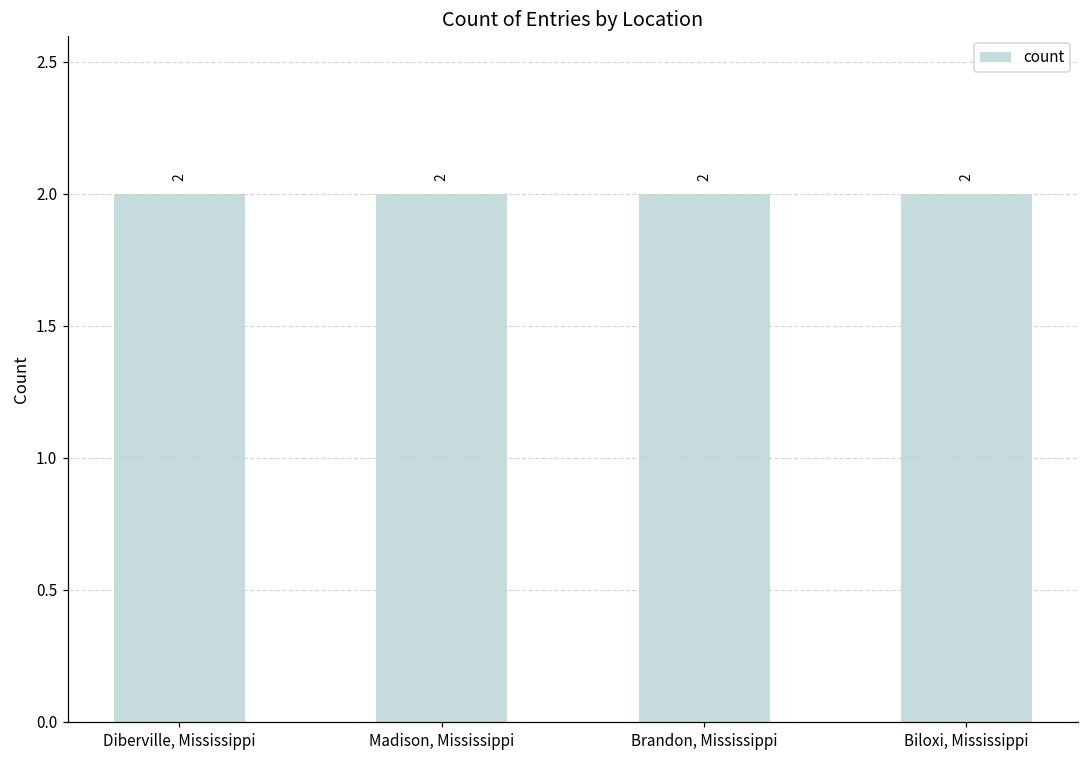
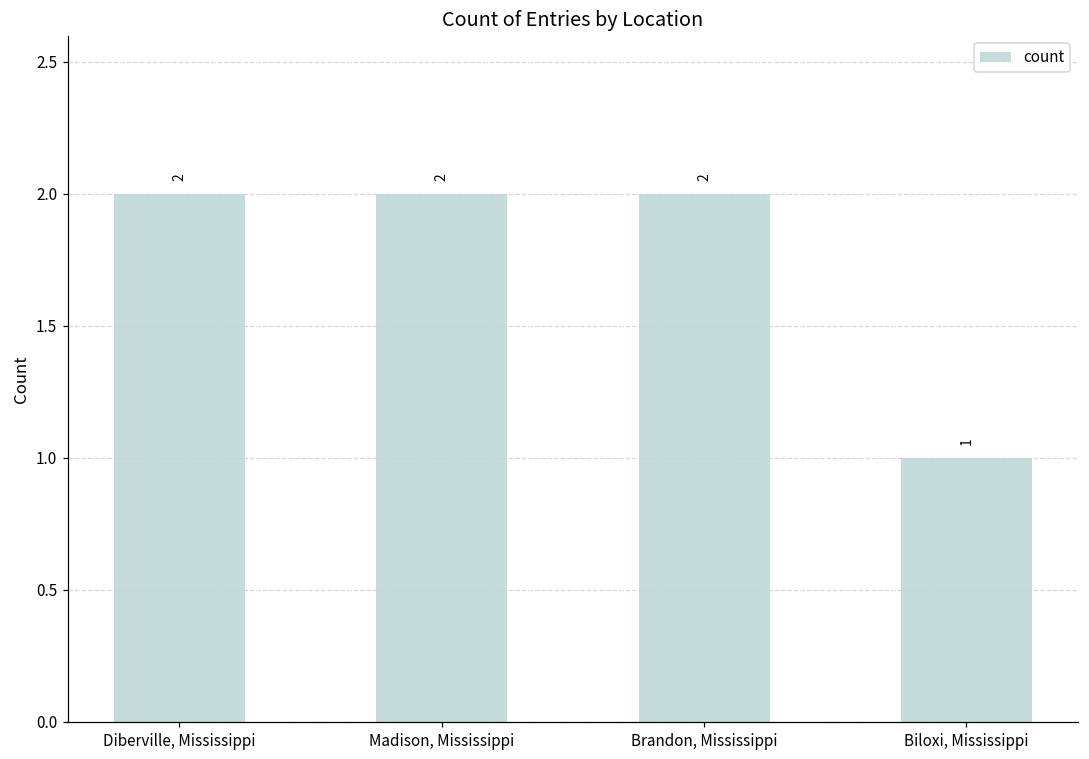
  {
    "Diberville, Mississippi": 2,
    "Madison, Mississippi": 2,
    "Brandon, Mississippi": 2,
-   "Biloxi, Mississippi": 2
+   "Biloxi, Mississippi": 1
  }
